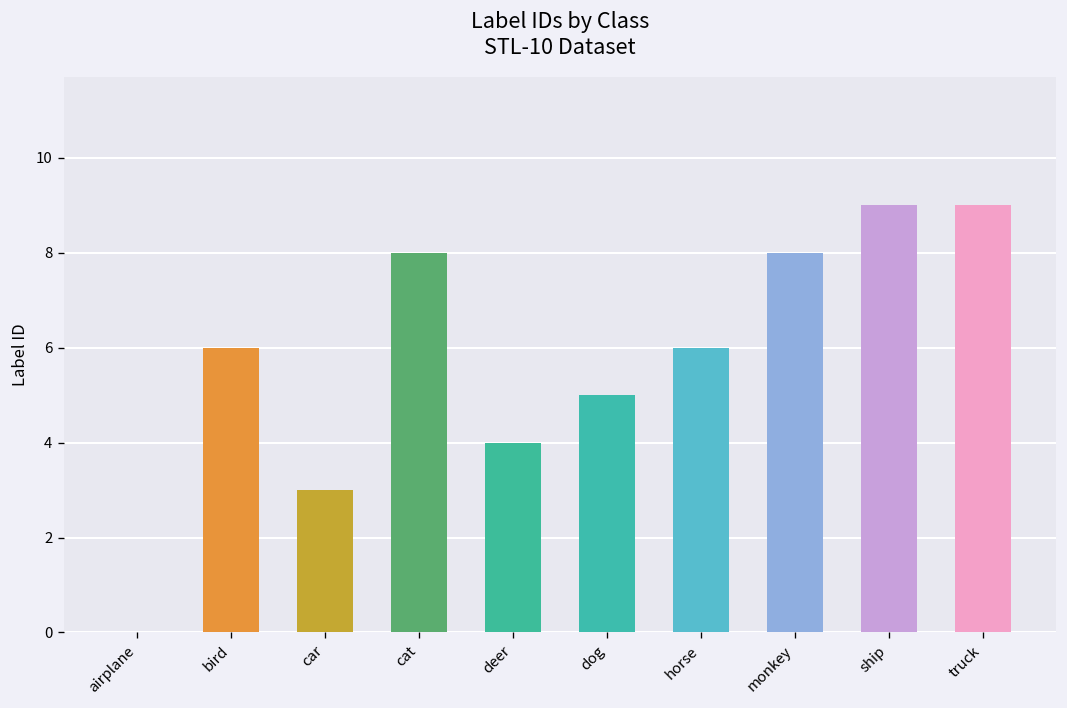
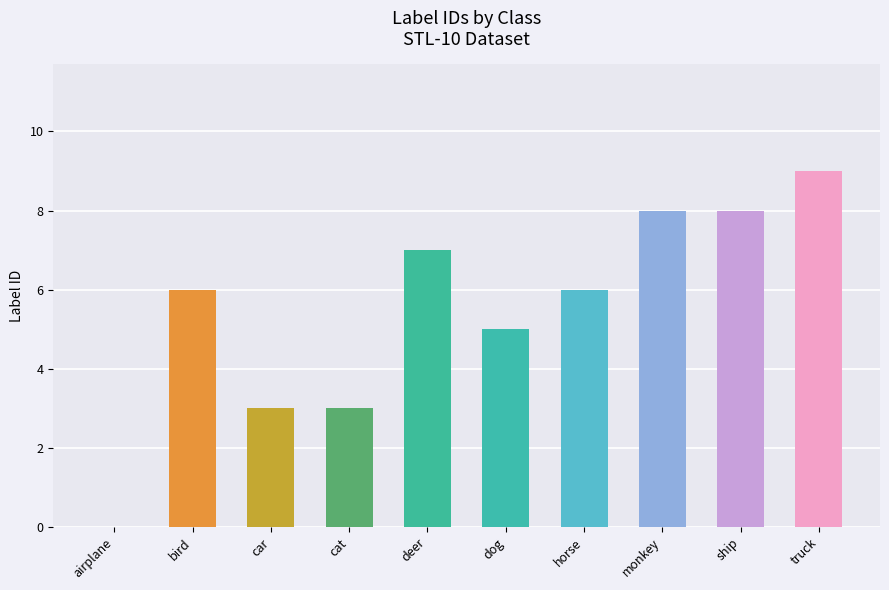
  {
    "airplane": 0,
    "bird": 6,
    "car": 3,
-   "cat": 8,
-   "deer": 4,
+   "cat": 3,
+   "deer": 7,
    "dog": 5,
    "horse": 6,
    "monkey": 8,
-   "ship": 9,
+   "ship": 8,
    "truck": 9
  }
